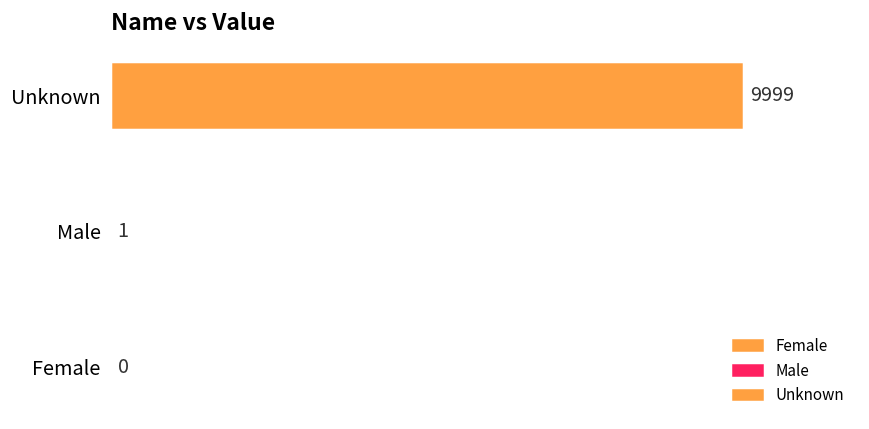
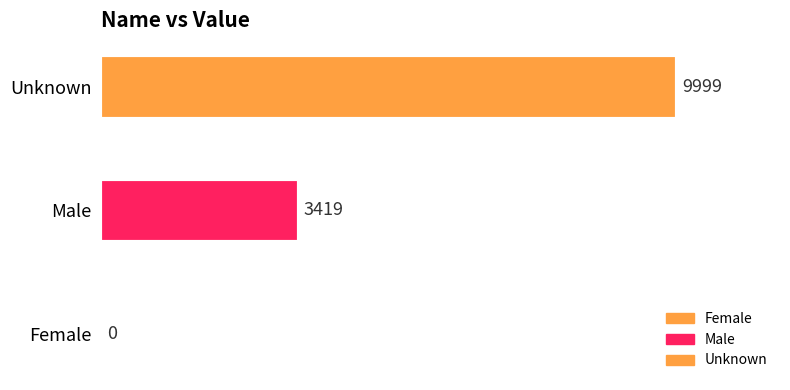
  {
    "Unknown": 9999,
-   "Male": 1,
+   "Male": 3419,
    "Female": 0
  }
